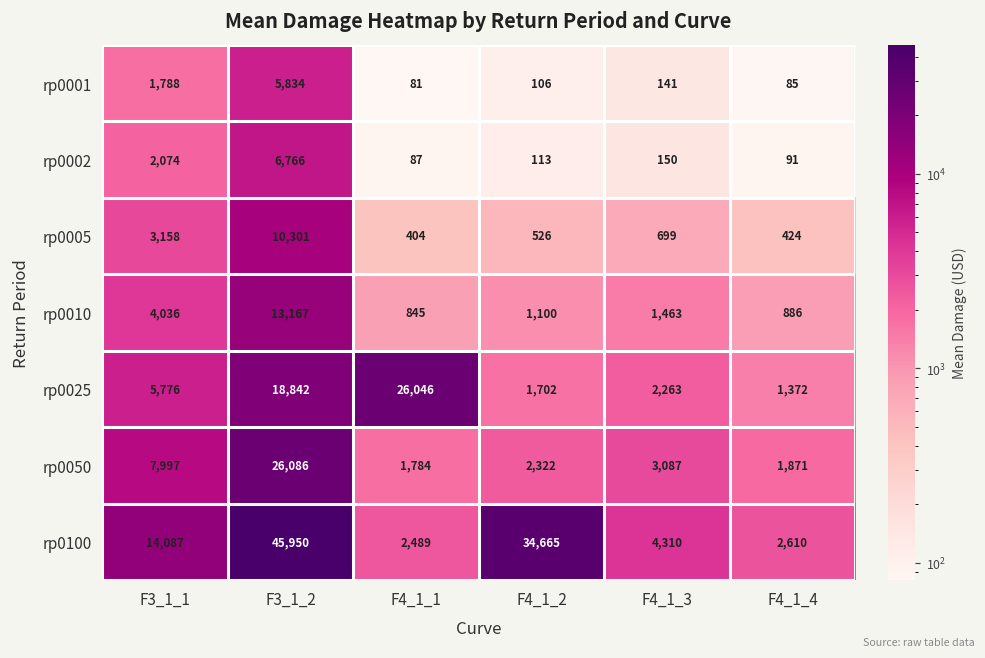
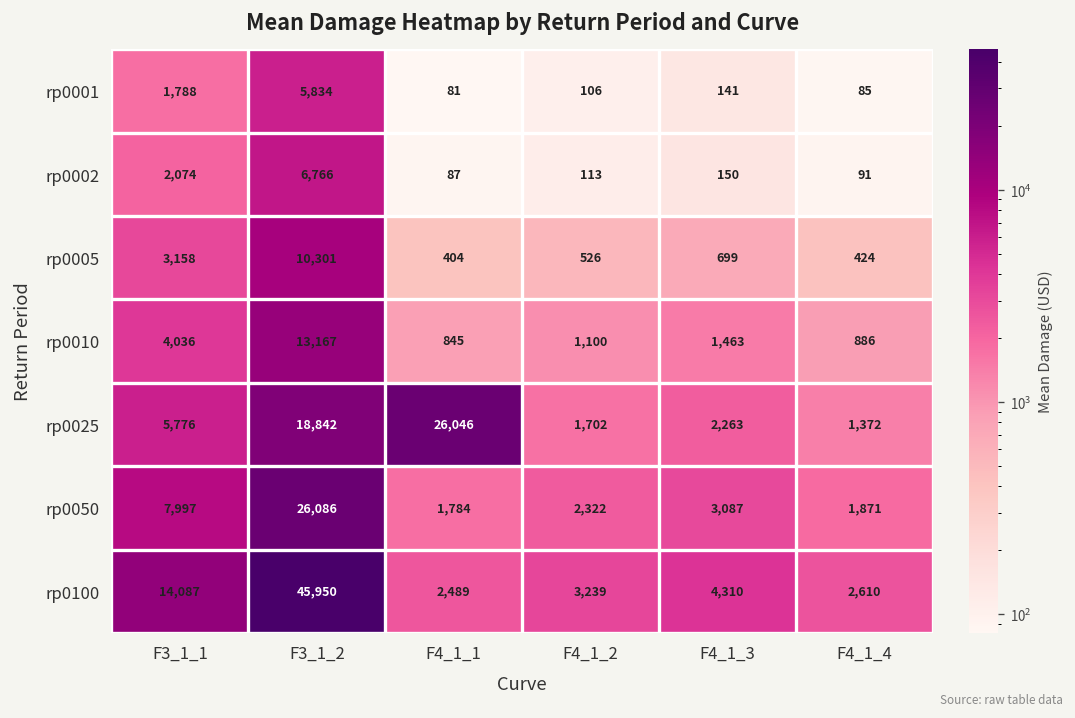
  {
    "rp0001": {
      "F3_1_1": "1,788",
      "F3_1_2": "5,834",
      "F4_1_1": "81",
      "F4_1_2": "106",
      "F4_1_3": "141",
      "F4_1_4": "85"
    },
    "rp0002": {
      "F3_1_1": "2,074",
      "F3_1_2": "6,766",
      "F4_1_1": "87",
      "F4_1_2": "113",
      "F4_1_3": "150",
      "F4_1_4": "91"
    },
    "rp0005": {
      "F3_1_1": "3,158",
      "F3_1_2": "10,301",
      "F4_1_1": "404",
      "F4_1_2": "526",
      "F4_1_3": "699",
      "F4_1_4": "424"
    },
    "rp0010": {
      "F3_1_1": "4,036",
      "F3_1_2": "13,167",
      "F4_1_1": "845",
      "F4_1_2": "1,100",
      "F4_1_3": "1,463",
      "F4_1_4": "886"
    },
    "rp0025": {
      "F3_1_1": "5,776",
      "F3_1_2": "18,842",
      "F4_1_1": "26,046",
      "F4_1_2": "1,702",
      "F4_1_3": "2,263",
      "F4_1_4": "1,372"
    },
    "rp0050": {
      "F3_1_1": "7,997",
      "F3_1_2": "26,086",
      "F4_1_1": "1,784",
      "F4_1_2": "2,322",
      "F4_1_3": "3,087",
      "F4_1_4": "1,871"
    },
    "rp0100": {
      "F3_1_1": "14,087",
      "F3_1_2": "45,950",
      "F4_1_1": "2,489",
-     "F4_1_2": "34,665",
+     "F4_1_2": "3,239",
      "F4_1_3": "4,310",
      "F4_1_4": "2,610"
    }
  }
